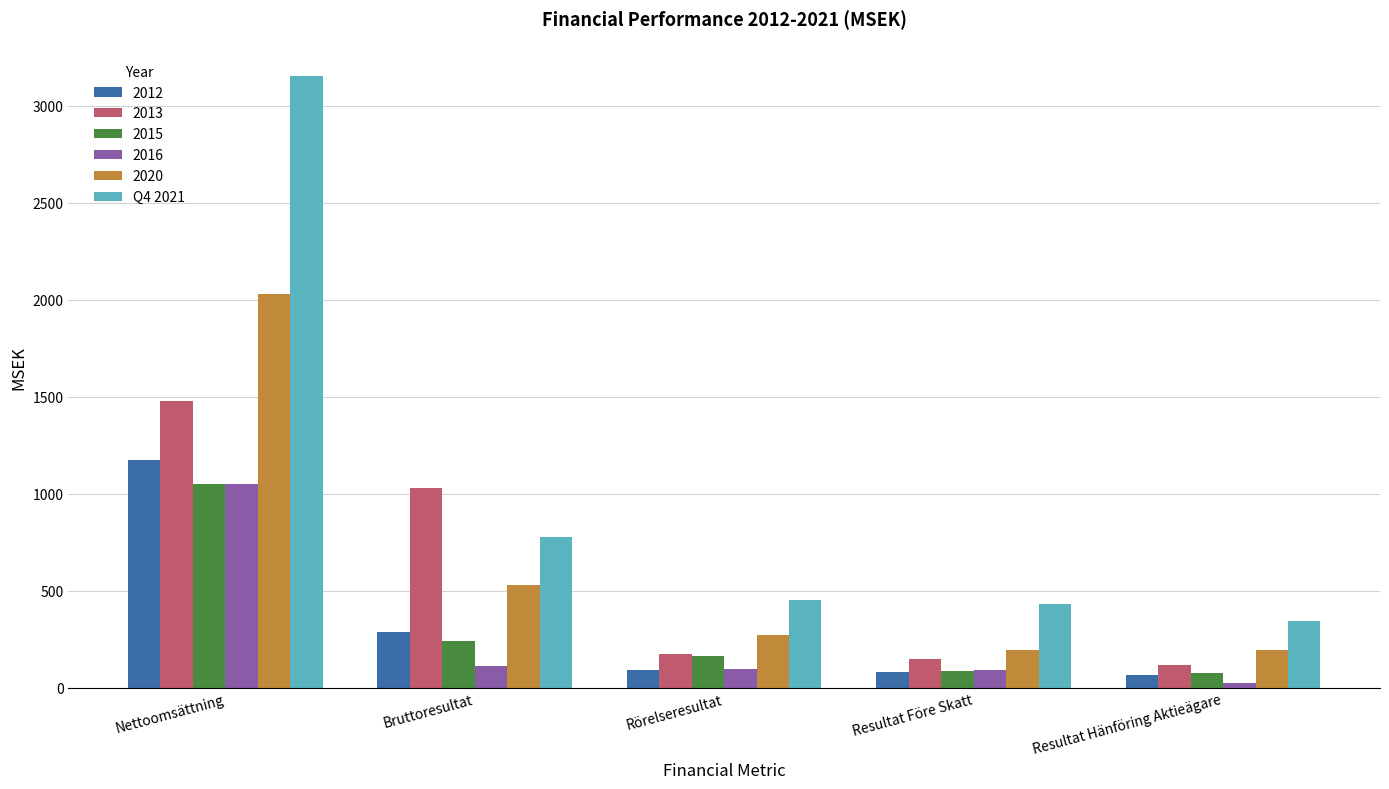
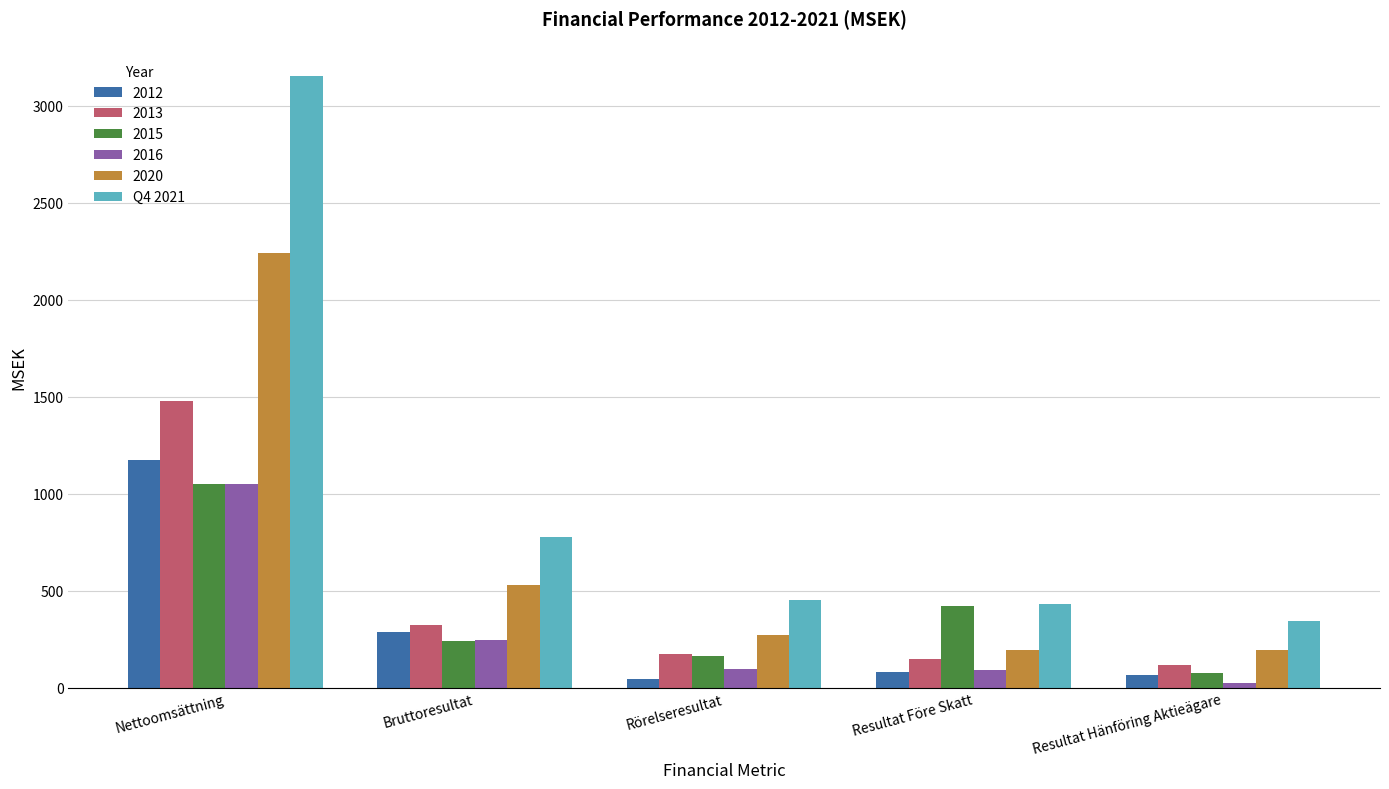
  {
    "2012": {
      "Nettoomsättning": 1170,
      "Bruttoresultat": 290,
-     "Rörelseresultat": 90,
+     "Rörelseresultat": 40,
      "Resultat Före Skatt": 80,
      "Resultat Hänföring Aktieägare": 70
    },
    "2013": {
      "Nettoomsättning": 1480,
-     "Bruttoresultat": 1030,
+     "Bruttoresultat": 320,
      "Rörelseresultat": 180,
      "Resultat Före Skatt": 150,
      "Resultat Hänföring Aktieägare": 120
    },
    "2015": {
      "Nettoomsättning": 1050,
      "Bruttoresultat": 240,
      "Rörelseresultat": 170,
-     "Resultat Före Skatt": 90,
+     "Resultat Före Skatt": 420,
      "Resultat Hänföring Aktieägare": 80
    },
    "2016": {
      "Nettoomsättning": 1050,
-     "Bruttoresultat": 110,
+     "Bruttoresultat": 250,
      "Rörelseresultat": 100,
      "Resultat Före Skatt": 90,
      "Resultat Hänföring Aktieägare": 30
    },
    "2020": {
-     "Nettoomsättning": 2030,
+     "Nettoomsättning": 2240,
      "Bruttoresultat": 530,
      "Rörelseresultat": 270,
      "Resultat Före Skatt": 200,
      "Resultat Hänföring Aktieägare": 200
    },
    "Q4 2021": {
      "Nettoomsättning": 3150,
      "Bruttoresultat": 780,
      "Rörelseresultat": 450,
      "Resultat Före Skatt": 430,
      "Resultat Hänföring Aktieägare": 340
    }
  }
